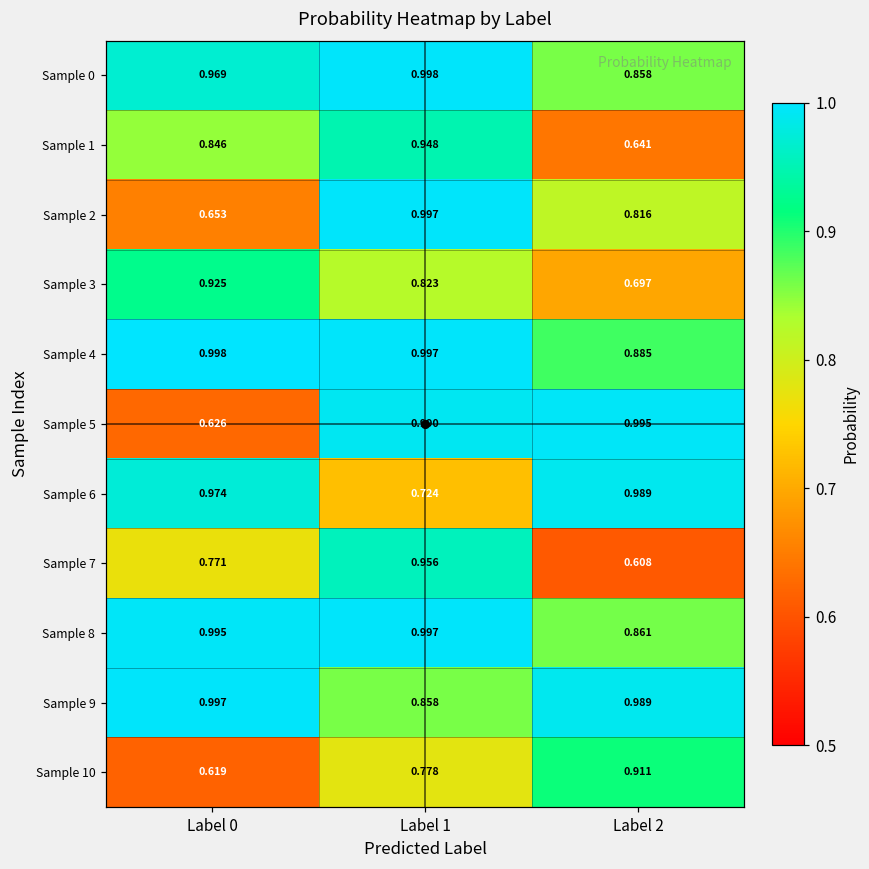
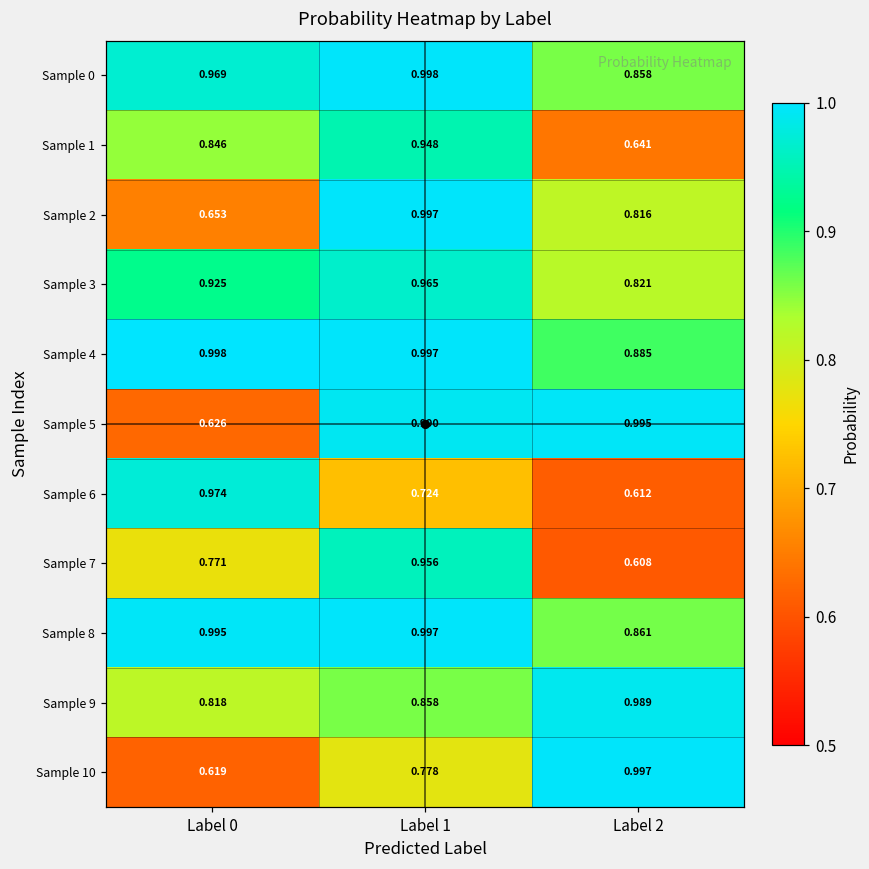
  {
    "Sample 0": {
      "Label 0": 0.969,
      "Label 1": 0.998
    },
    "Sample 1": {
      "Label 0": 0.846,
      "Label 1": 0.948,
      "Label 2": 0.641
    },
    "Sample 2": {
      "Label 0": 0.653,
      "Label 1": 0.997,
      "Label 2": 0.816
    },
    "Sample 3": {
      "Label 0": 0.925,
-     "Label 1": 0.823,
-     "Label 2": 0.697
+     "Label 1": 0.965,
+     "Label 2": 0.821
    },
    "Sample 4": {
      "Label 0": 0.998,
      "Label 1": 0.997,
      "Label 2": 0.885
    },
    "Sample 5": {
      "Label 0": 0.626,
      "Label 2": 0.995
    },
    "Sample 6": {
      "Label 0": 0.974,
      "Label 1": 0.724,
-     "Label 2": 0.989
+     "Label 2": 0.612
    },
    "Sample 7": {
      "Label 0": 0.771,
      "Label 1": 0.956,
      "Label 2": 0.608
    },
    "Sample 8": {
      "Label 0": 0.995,
      "Label 1": 0.997,
      "Label 2": 0.861
    },
    "Sample 9": {
-     "Label 0": 0.997,
+     "Label 0": 0.818,
      "Label 1": 0.858,
      "Label 2": 0.989
    },
    "Sample 10": {
      "Label 0": 0.619,
      "Label 1": 0.778,
-     "Label 2": 0.911
+     "Label 2": 0.997
    }
  }
